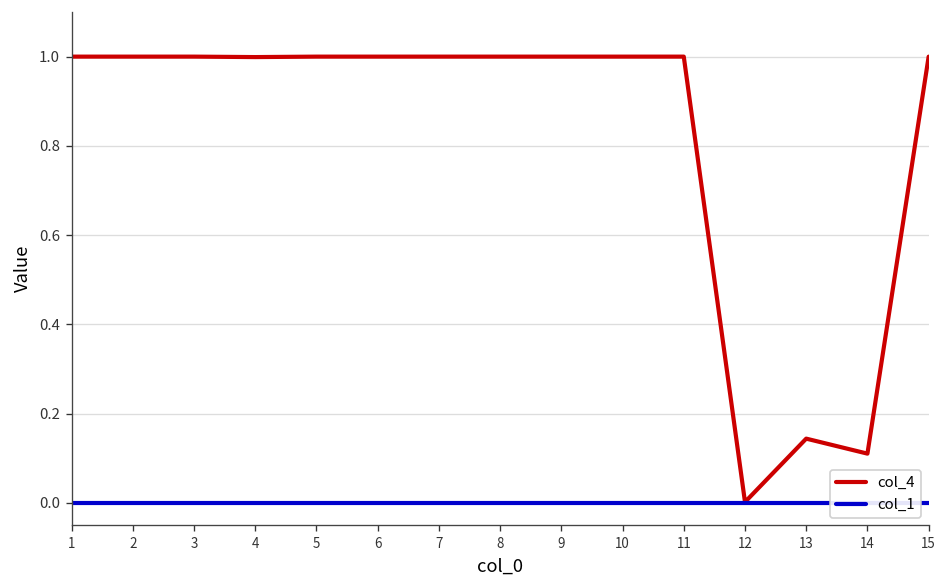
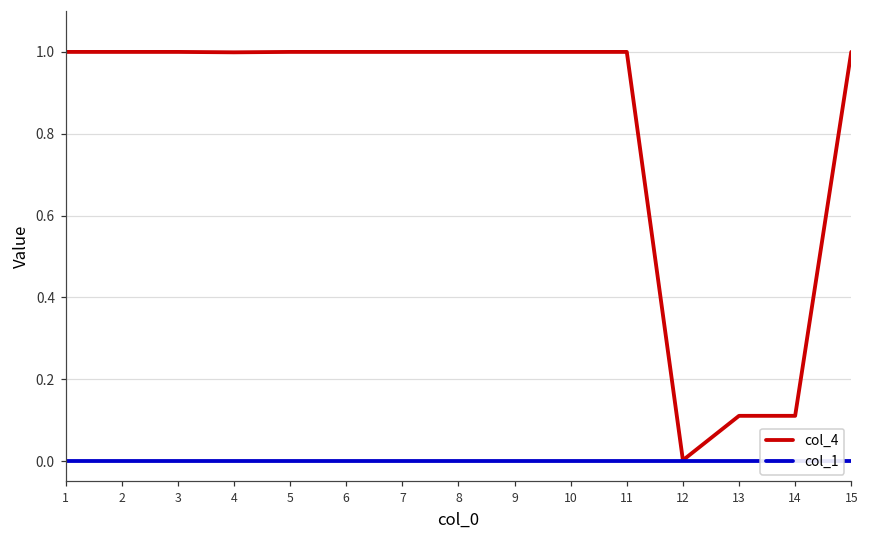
  {
    "col_4": {
      "1": 1.00,
      "2": 1.00,
      "3": 1.00,
      "4": 1.00,
      "5": 1.00,
      "6": 1.00,
      "7": 1.00,
      "8": 1.00,
      "9": 1.00,
      "10": 1.00,
      "11": 1.00,
-     "13": 0.14,
+     "13": 0.11,
      "14": 0.11,
      "15": 1.00
    },
    "col_1": {
      "1": 0.00,
      "2": 0.00,
      "3": 0.00,
      "4": 0.00,
      "5": 0.00,
      "6": 0.00,
      "7": 0.00,
      "8": 0.00,
      "9": 0.00,
      "10": 0.00,
      "11": 0.00,
      "13": 0.00,
      "15": 0.00
    }
  }
